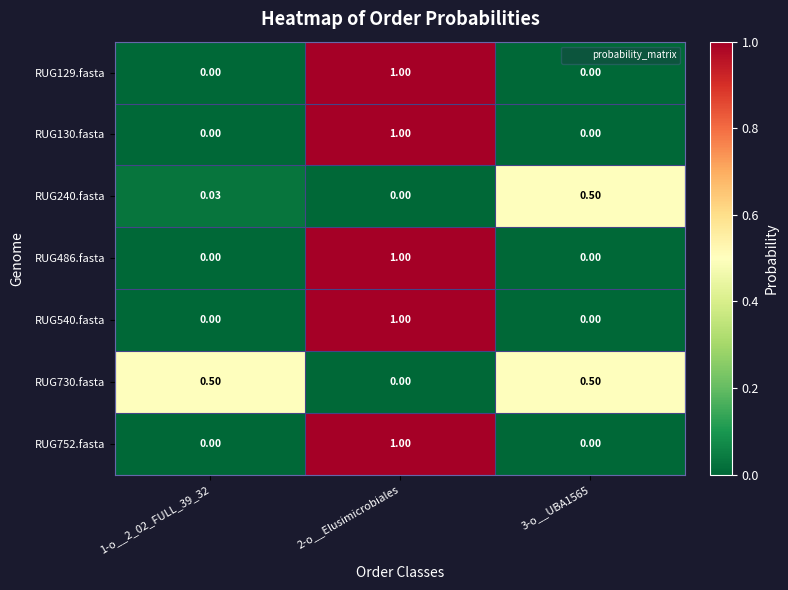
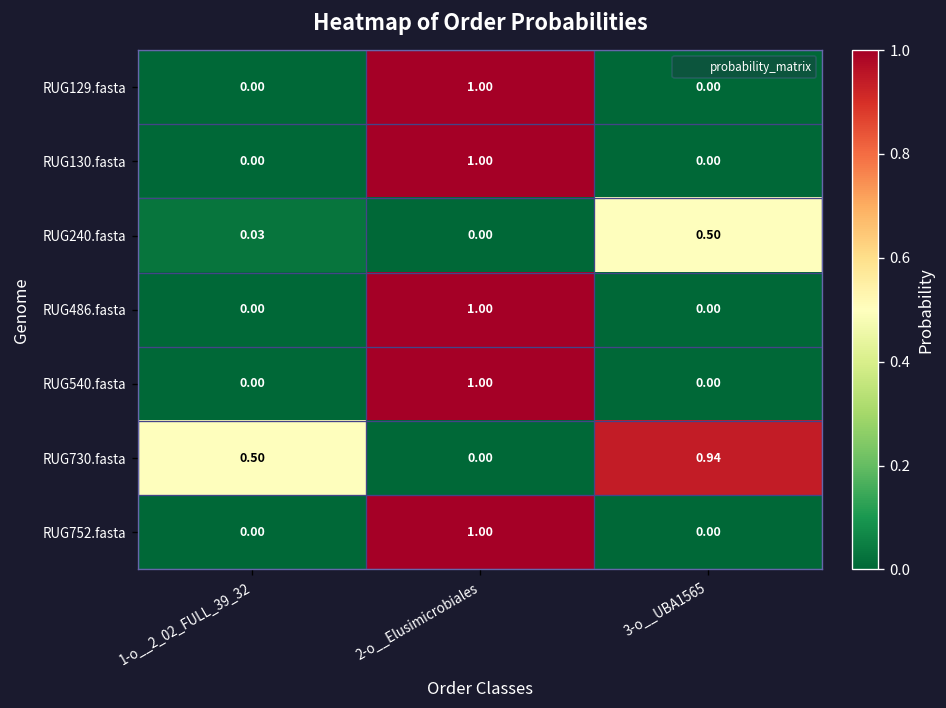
  {
    "RUG129.fasta": {
      "1-o__2_02_FULL_39_32": 0.00,
      "2-o__Elusimicrobiales": 1.00,
      "3-o__UBA1565": 0.00
    },
    "RUG130.fasta": {
      "1-o__2_02_FULL_39_32": 0.00,
      "2-o__Elusimicrobiales": 1.00,
      "3-o__UBA1565": 0.00
    },
    "RUG240.fasta": {
      "1-o__2_02_FULL_39_32": 0.03,
      "2-o__Elusimicrobiales": 0.00,
      "3-o__UBA1565": 0.50
    },
    "RUG486.fasta": {
      "1-o__2_02_FULL_39_32": 0.00,
      "2-o__Elusimicrobiales": 1.00,
      "3-o__UBA1565": 0.00
    },
    "RUG540.fasta": {
      "1-o__2_02_FULL_39_32": 0.00,
      "2-o__Elusimicrobiales": 1.00,
      "3-o__UBA1565": 0.00
    },
    "RUG730.fasta": {
      "1-o__2_02_FULL_39_32": 0.50,
      "2-o__Elusimicrobiales": 0.00,
-     "3-o__UBA1565": 0.50
+     "3-o__UBA1565": 0.94
    },
    "RUG752.fasta": {
      "1-o__2_02_FULL_39_32": 0.00,
      "2-o__Elusimicrobiales": 1.00,
      "3-o__UBA1565": 0.00
    }
  }
